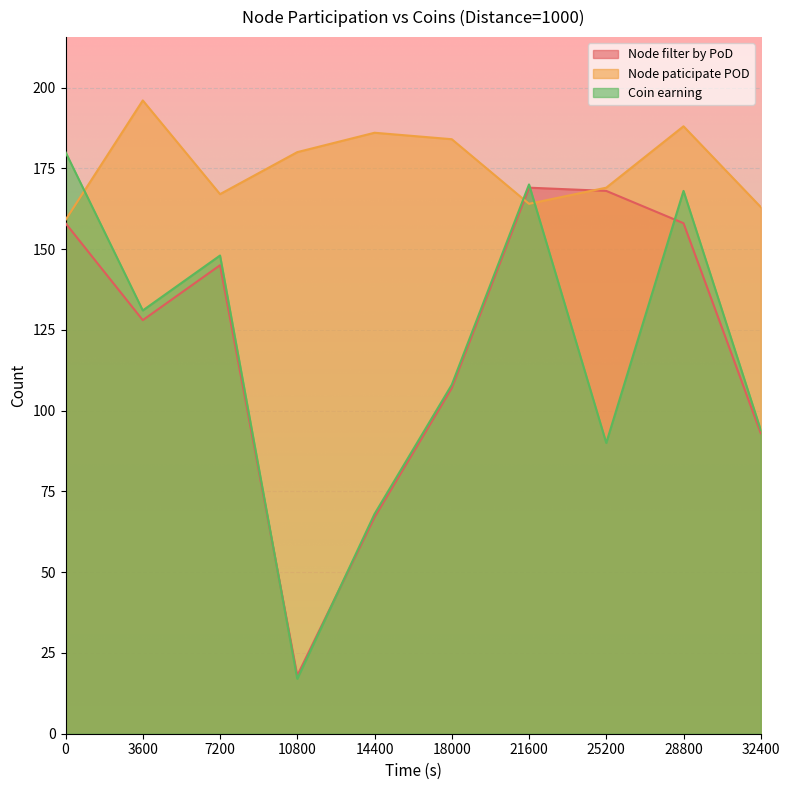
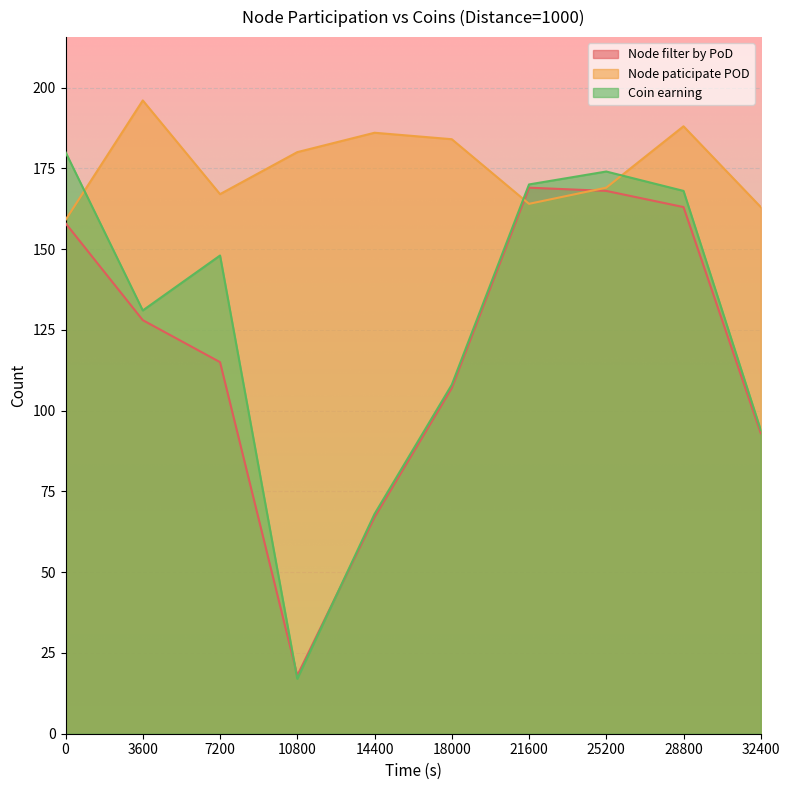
  {
    "Node filter by PoD": {
      "0": 158,
      "3600": 128,
-     "7200": 145,
+     "7200": 115,
      "10800": 18,
      "14400": 67,
      "18000": 107,
      "21600": 169,
      "25200": 168,
-     "28800": 158,
+     "28800": 163,
      "32400": 93
    },
    "Node paticipate POD": {
      "0": 159,
      "3600": 196,
      "7200": 167,
      "10800": 180,
      "14400": 186,
      "18000": 184,
      "21600": 164,
      "25200": 169,
      "28800": 188,
      "32400": 163
    },
    "Coin earning": {
      "0": 180,
      "3600": 131,
      "7200": 148,
      "10800": 17,
      "14400": 68,
      "18000": 108,
      "21600": 170,
-     "25200": 90,
+     "25200": 174,
      "28800": 168,
      "32400": 94
    }
  }
